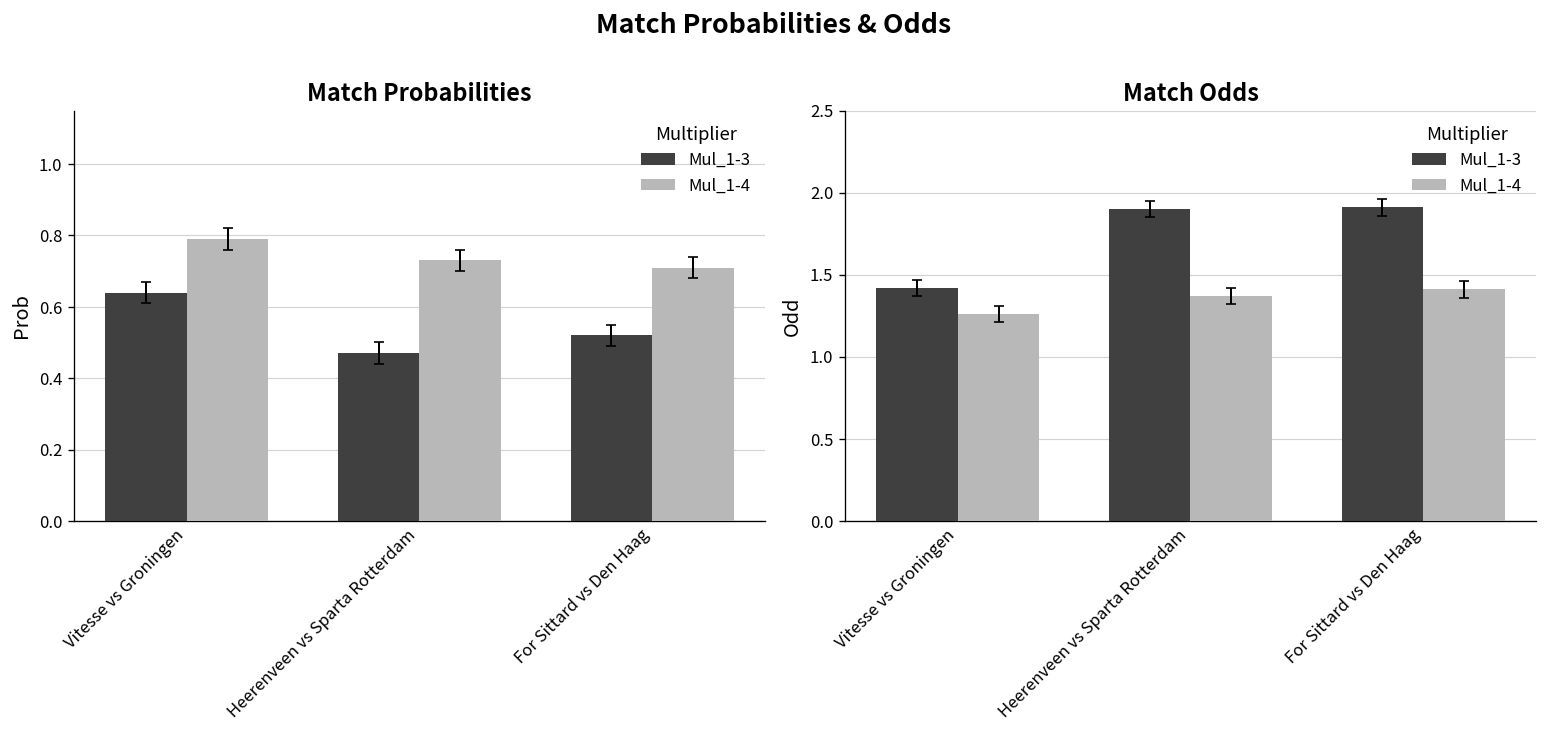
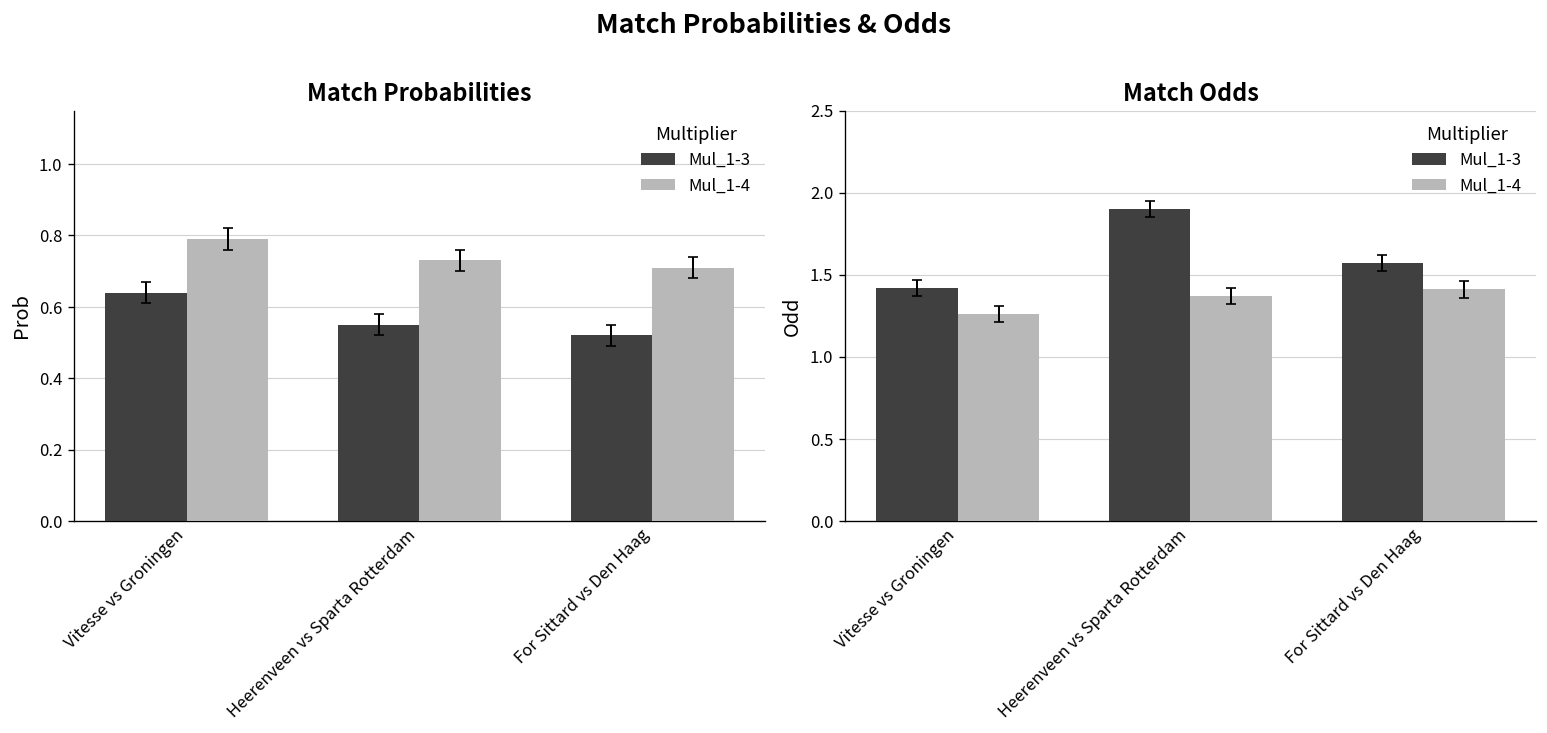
  {
    "Match Probabilities": {
      "Mul_1-3": {
        "Vitesse vs Groningen": 0.64,
-       "Heerenveen vs Sparta Rotterdam": 0.47,
+       "Heerenveen vs Sparta Rotterdam": 0.55,
        "For Sittard vs Den Haag": 0.52
      },
      "Mul_1-4": {
        "Vitesse vs Groningen": 0.79,
        "Heerenveen vs Sparta Rotterdam": 0.73,
        "For Sittard vs Den Haag": 0.71
      }
    },
    "Match Odds": {
      "Mul_1-3": {
        "Vitesse vs Groningen": 1.42,
        "Heerenveen vs Sparta Rotterdam": 1.90,
-       "For Sittard vs Den Haag": 1.91
+       "For Sittard vs Den Haag": 1.57
      },
      "Mul_1-4": {
        "Vitesse vs Groningen": 1.26,
        "Heerenveen vs Sparta Rotterdam": 1.37,
        "For Sittard vs Den Haag": 1.41
      }
    }
  }
